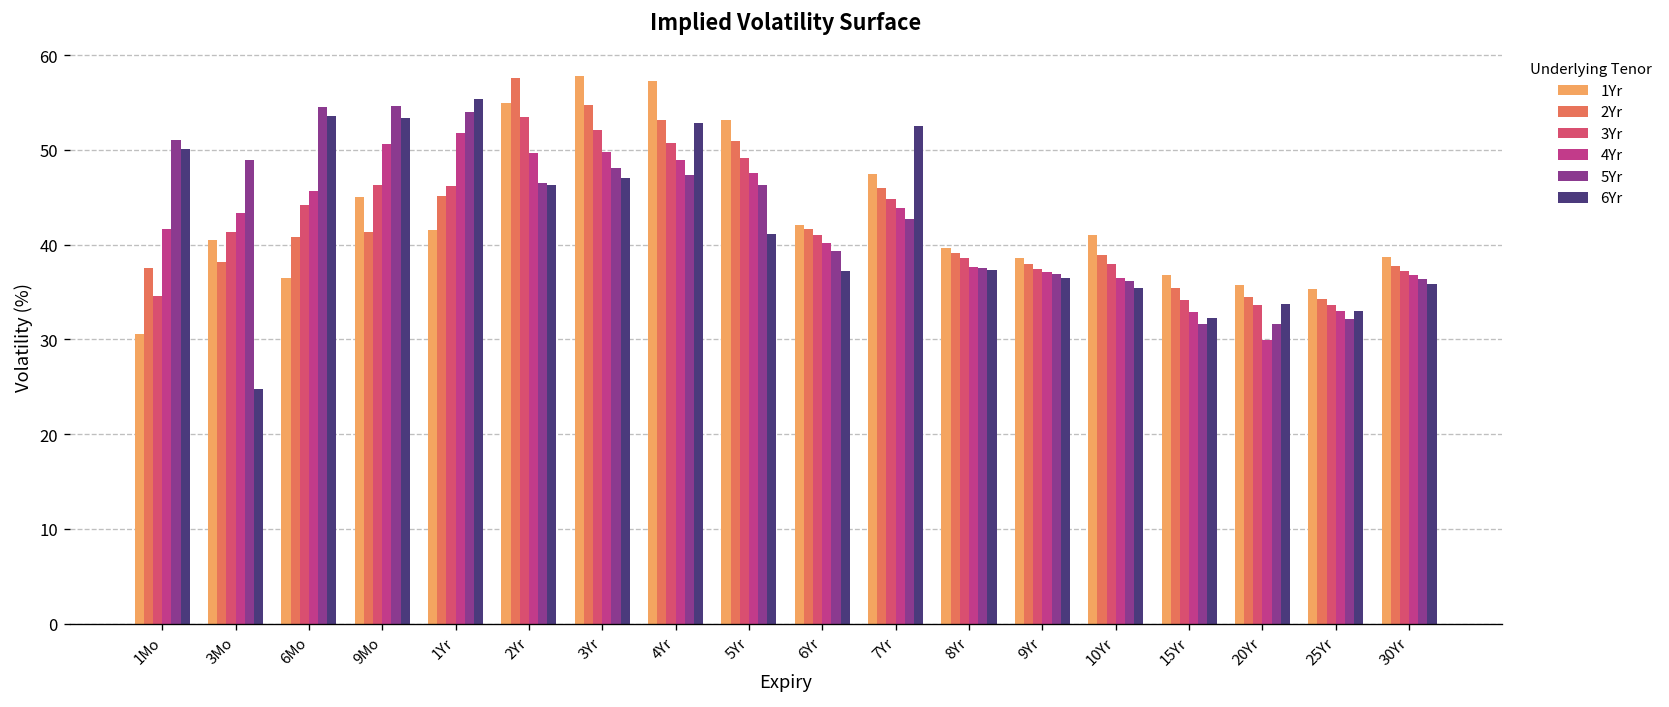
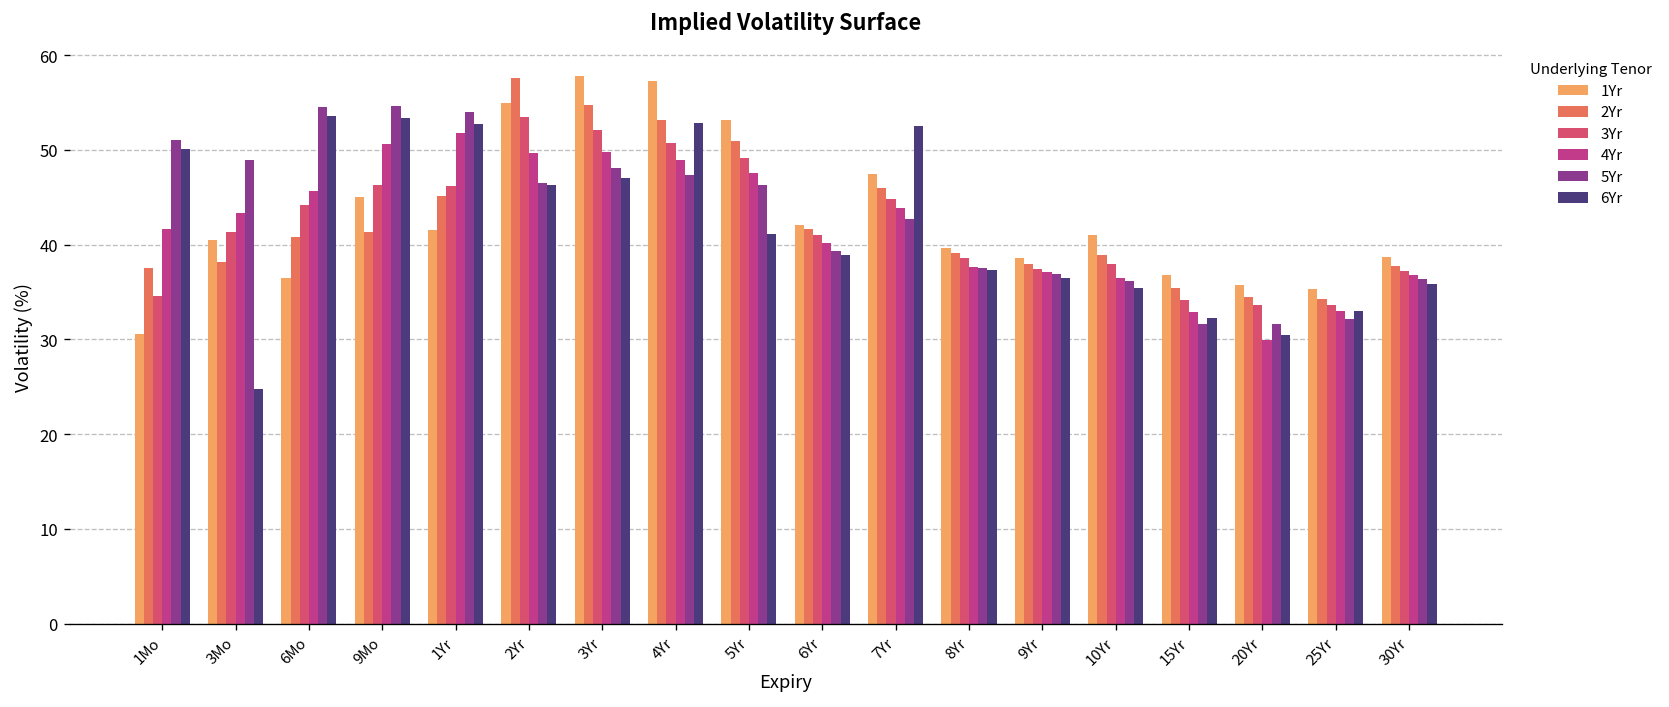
  {
    "6Yr": {
      "1Mo": 50,
      "3Mo": 25,
      "6Mo": 54,
      "9Mo": 53,
-     "1Yr": 55,
+     "1Yr": 53,
      "2Yr": 46,
      "3Yr": 47,
      "4Yr": 53,
      "5Yr": 41,
-     "6Yr": 37,
+     "6Yr": 39,
      "7Yr": 52,
      "8Yr": 37,
      "9Yr": 37,
      "10Yr": 35,
      "15Yr": 32,
-     "20Yr": 34,
+     "20Yr": 30,
      "25Yr": 33,
      "30Yr": 36
    }
  }
